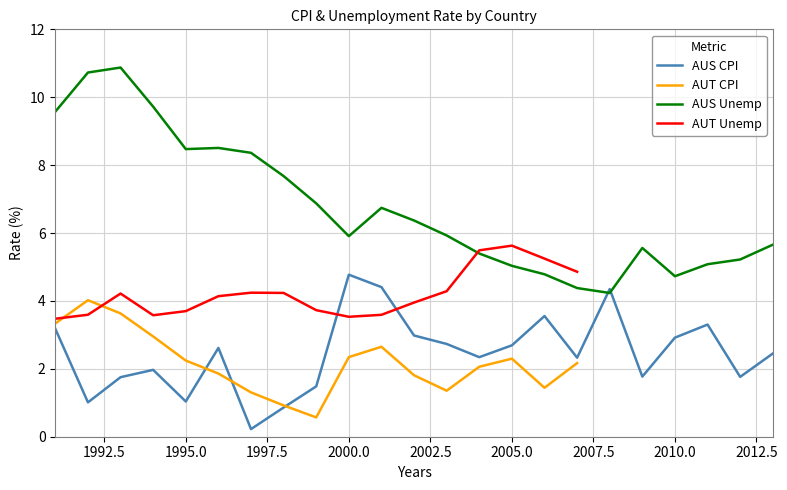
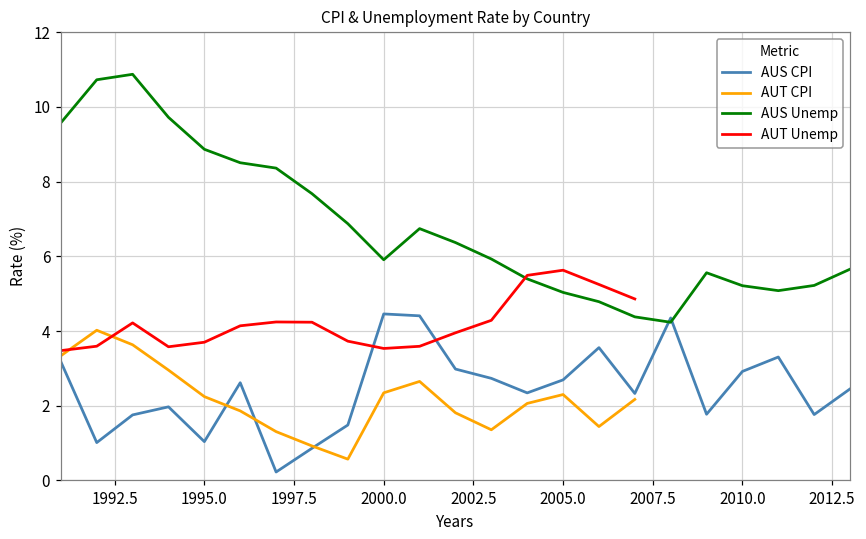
  {
    "AUS CPI": {
      "1995.0": 1.0,
-     "2000.0": 4.8,
+     "2000.0": 4.5,
      "2005.0": 2.7,
      "2010.0": 2.9
    },
    "AUT CPI": {
      "1995.0": 2.2,
      "2000.0": 2.3,
      "2005.0": 2.3
    },
    "AUS Unemp": {
-     "1995.0": 8.5,
+     "1995.0": 8.9,
      "2000.0": 5.9,
      "2005.0": 5.0,
-     "2010.0": 4.7
+     "2010.0": 5.2
    },
    "AUT Unemp": {
      "1995.0": 3.7,
      "2000.0": 3.5,
      "2005.0": 5.6
    }
  }
